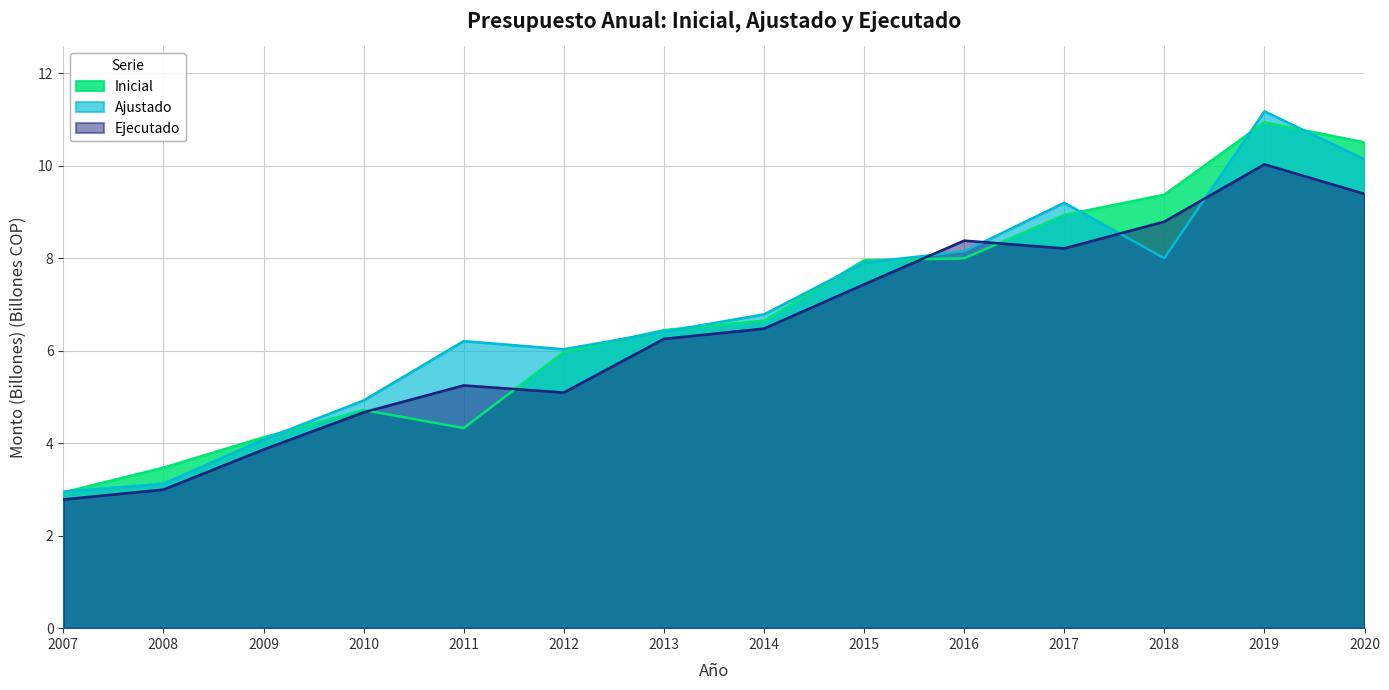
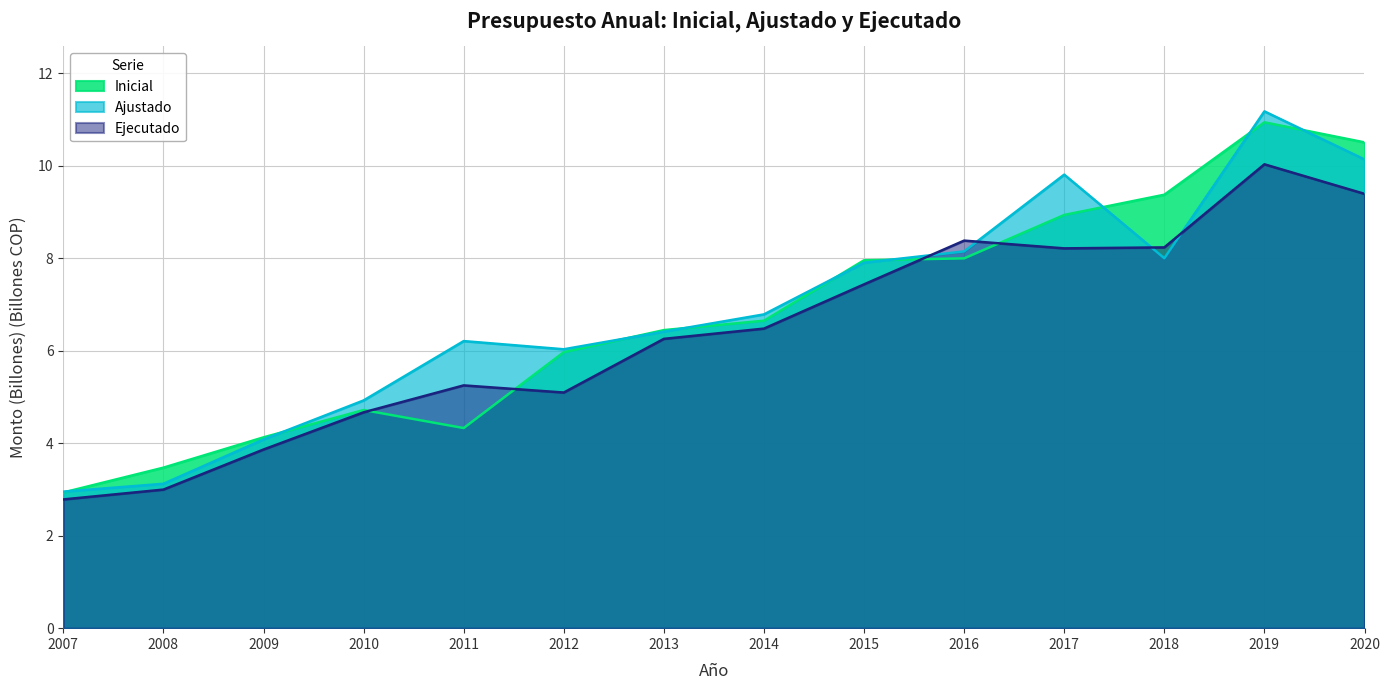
  {
    "Inicial": {
      "2008": 3.5,
      "2011": 4.3,
      "2012": 6.0,
      "2014": 6.7,
      "2016": 8.0,
      "2017": 8.9,
      "2018": 9.4,
      "2019": 10.9,
      "2020": 10.5
    },
    "Ajustado": {
      "2008": 3.1,
      "2010": 4.9,
      "2011": 6.2,
      "2012": 6.0,
      "2014": 6.8,
      "2016": 8.2,
-     "2017": 9.2,
+     "2017": 9.8,
      "2018": 8.0,
      "2019": 11.2,
      "2020": 10.1
    },
    "Ejecutado": {
      "2007": 2.8,
      "2008": 3.0,
      "2009": 3.9,
      "2011": 5.3,
      "2012": 5.1,
      "2013": 6.3,
      "2014": 6.5,
      "2015": 7.4,
      "2016": 8.4,
      "2017": 8.2,
-     "2018": 8.8,
+     "2018": 8.2,
      "2019": 10.0,
      "2020": 9.4
    }
  }
